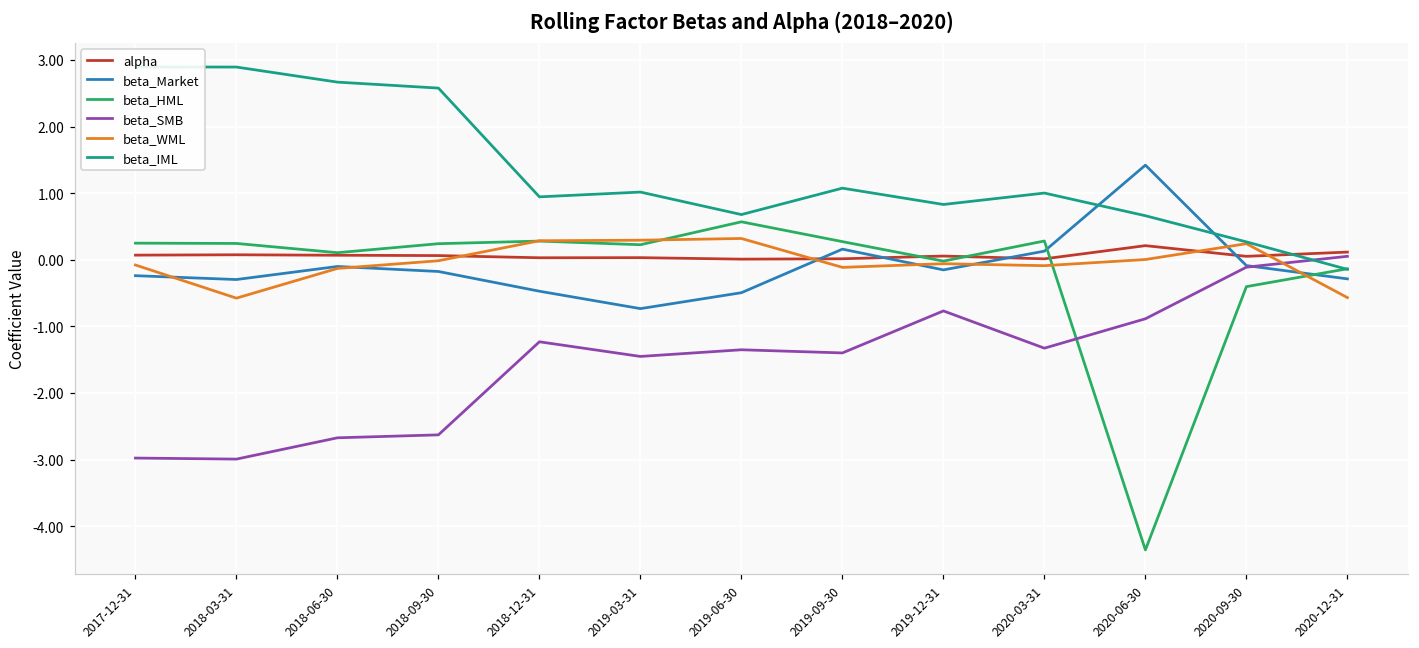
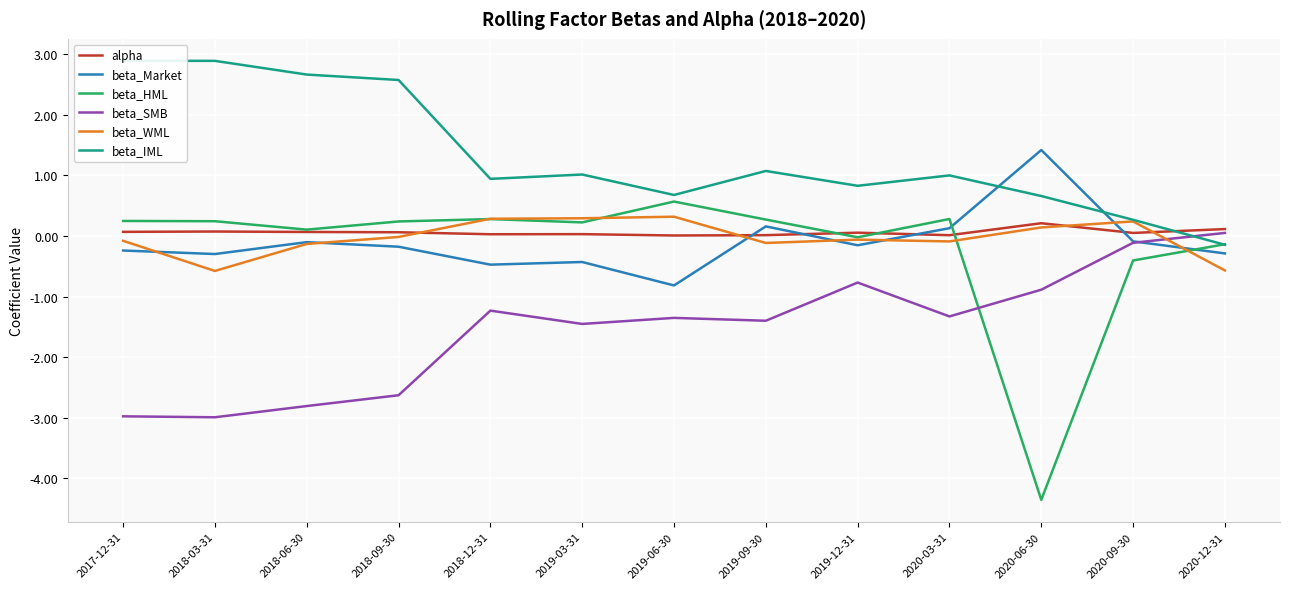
  {
    "alpha": {
      "2017-12-31": 0.1,
      "2018-03-31": 0.1,
      "2018-09-30": 0.1,
      "2018-12-31": 0.0,
      "2019-03-31": 0.0,
      "2019-06-30": 0.0,
      "2019-09-30": 0.0,
      "2019-12-31": 0.1,
      "2020-03-31": 0.0,
      "2020-06-30": 0.2,
      "2020-09-30": 0.1,
      "2020-12-31": 0.1
    },
    "beta_Market": {
      "2017-12-31": -0.2,
      "2018-03-31": -0.3,
      "2018-09-30": -0.2,
      "2018-12-31": -0.5,
-     "2019-03-31": -0.7,
-     "2019-06-30": -0.5,
+     "2019-03-31": -0.4,
+     "2019-06-30": -0.8,
      "2019-09-30": 0.2,
      "2019-12-31": -0.2,
      "2020-03-31": 0.1,
      "2020-06-30": 1.4,
      "2020-12-31": -0.3
    },
    "beta_SMB": {
      "2017-12-31": -3.0,
      "2018-03-31": -3.0,
-     "2018-06-30": -2.7,
+     "2018-06-30": -2.8,
      "2018-09-30": -2.6,
      "2018-12-31": -1.2,
      "2019-03-31": -1.5,
      "2019-06-30": -1.4,
      "2019-09-30": -1.4,
      "2019-12-31": -0.8,
      "2020-03-31": -1.3,
      "2020-06-30": -0.9,
      "2020-12-31": 0.1
    },
    "beta_WML": {
      "2017-12-31": -0.1,
      "2018-03-31": -0.6,
      "2018-09-30": 0.0,
      "2019-03-31": 0.3,
      "2019-06-30": 0.3,
      "2019-09-30": -0.1,
      "2020-03-31": -0.1,
-     "2020-06-30": 0.0,
+     "2020-06-30": 0.1,
      "2020-12-31": -0.6
    }
  }
